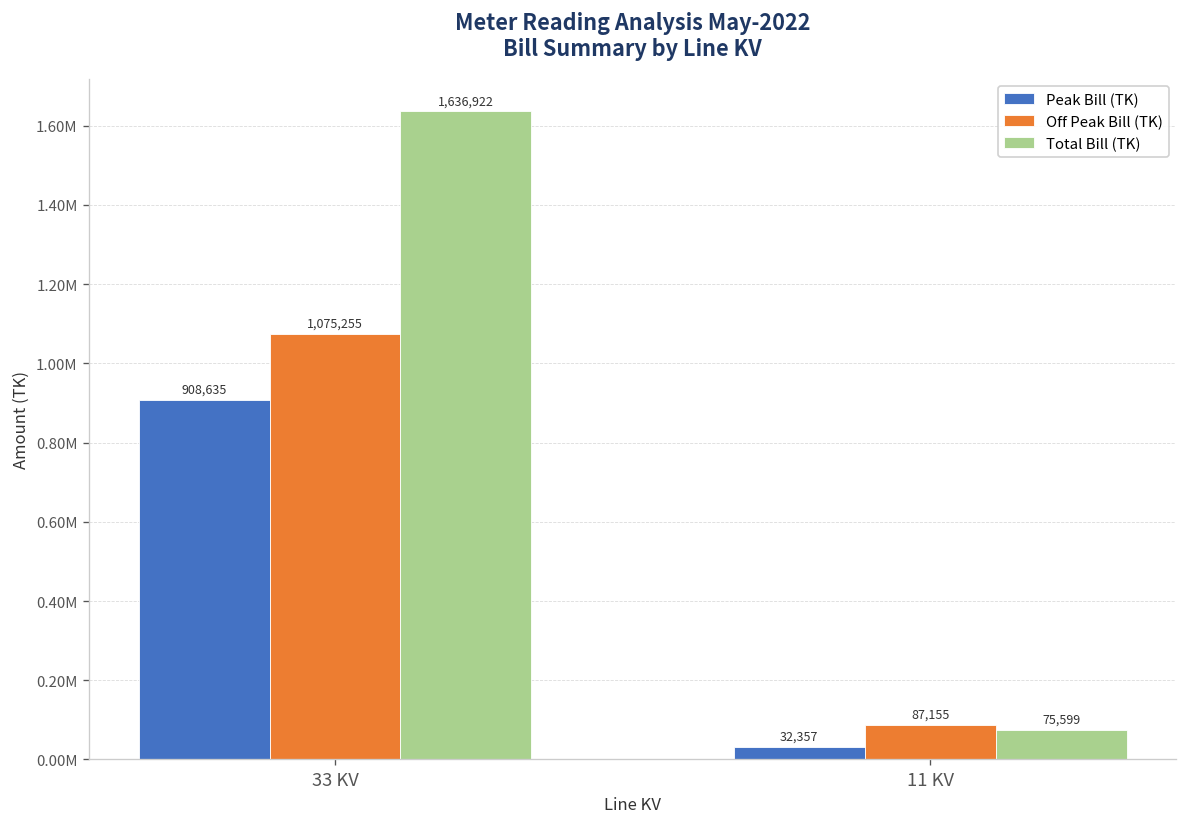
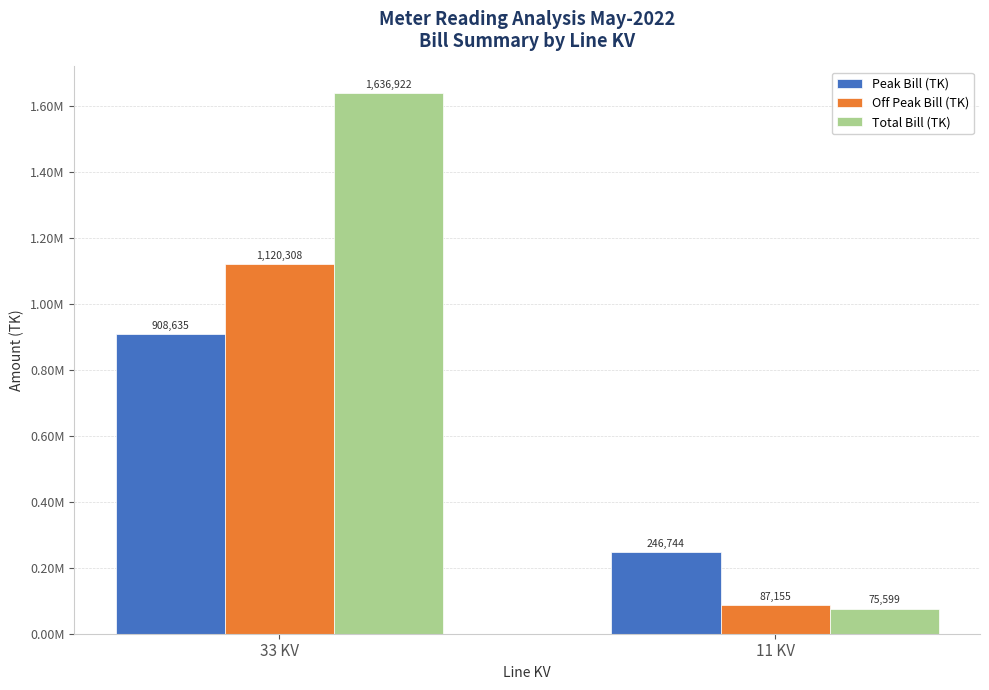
  {
    "Peak Bill (TK)": {
      "33 KV": "908,635",
-     "11 KV": "32,357"
+     "11 KV": "246,744"
    },
    "Off Peak Bill (TK)": {
-     "33 KV": "1,075,255",
+     "33 KV": "1,120,308",
      "11 KV": "87,155"
    },
    "Total Bill (TK)": {
      "33 KV": "1,636,922",
      "11 KV": "75,599"
    }
  }
